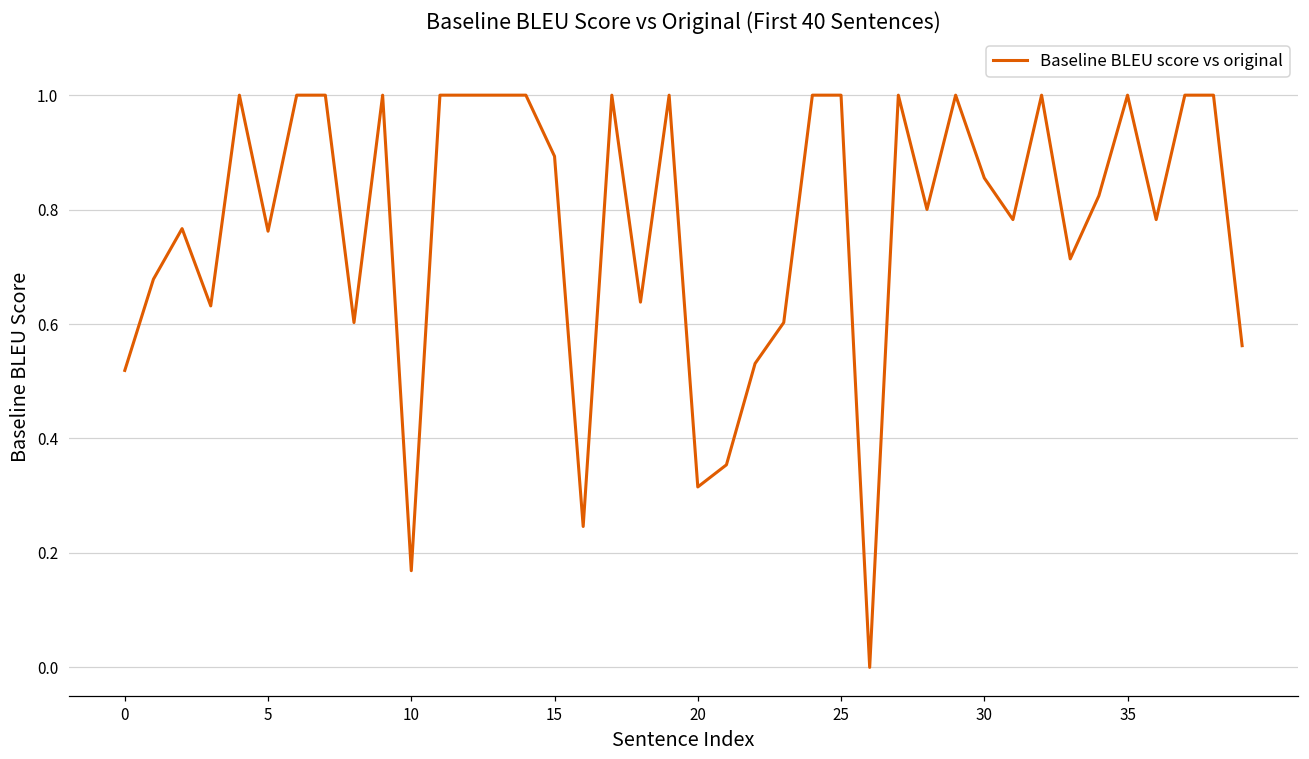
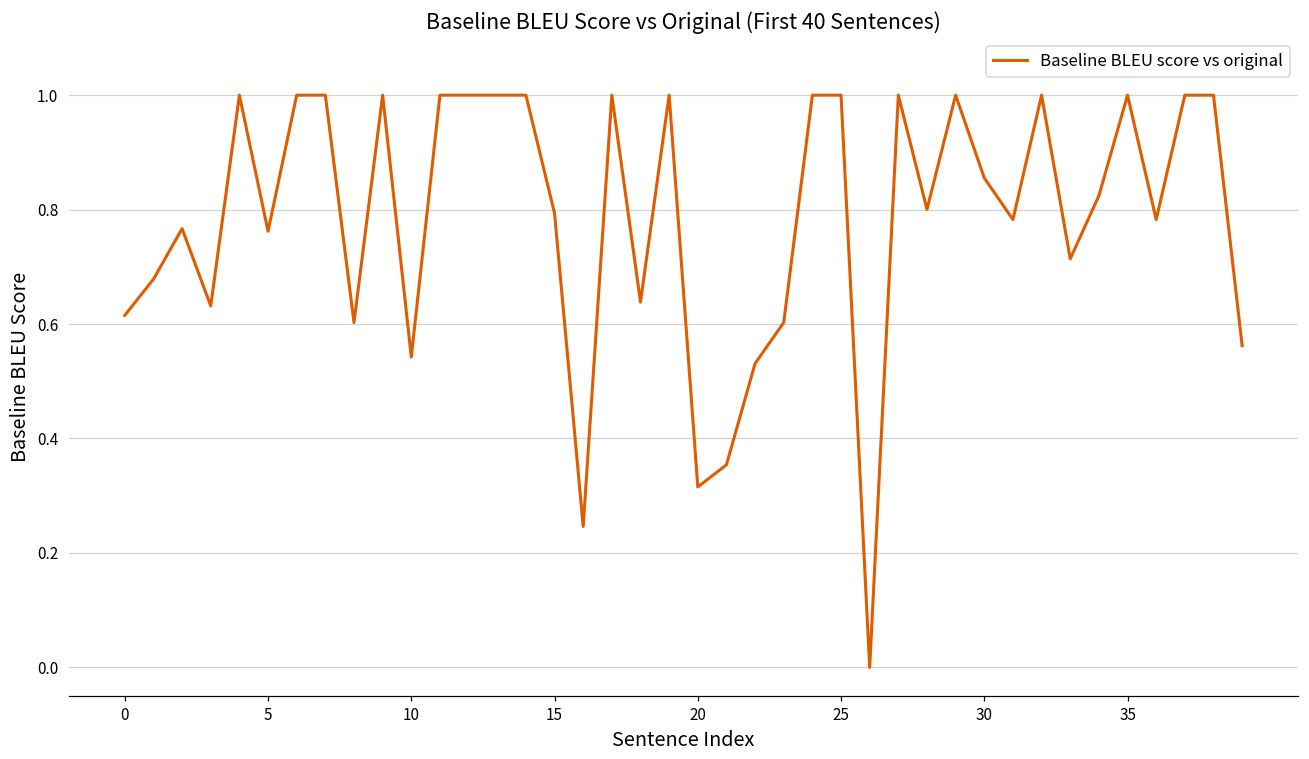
  {
-   "0": 0.52,
+   "0": 0.62,
    "5": 0.76,
-   "10": 0.17,
-   "15": 0.89,
+   "10": 0.54,
+   "15": 0.79,
    "20": 0.32,
    "25": 1.00,
    "30": 0.86,
    "35": 1.00
  }
